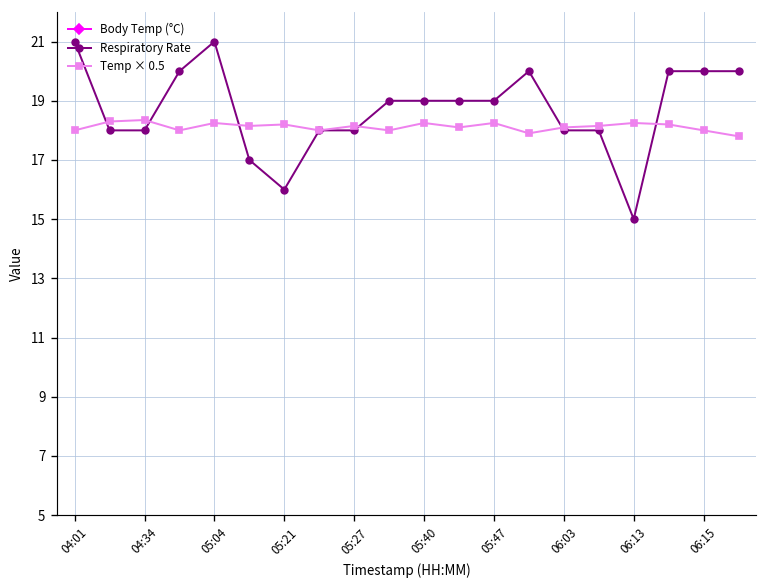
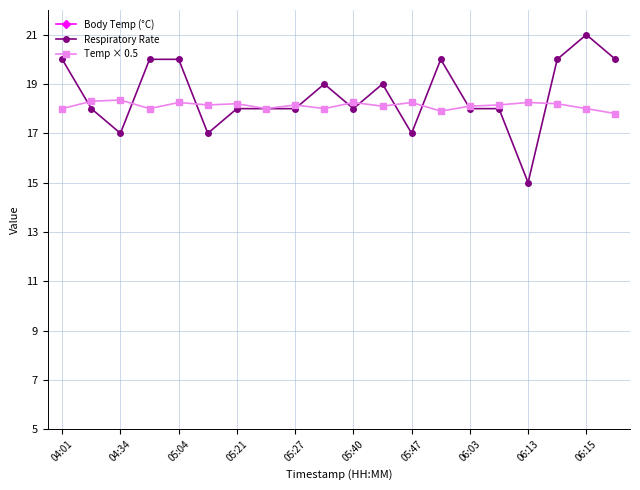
  {
    "Respiratory Rate": {
-     "04:01": 21,
-     "04:34": 18,
-     "05:04": 21,
-     "05:21": 16,
+     "04:01": 20,
+     "04:34": 17,
+     "05:04": 20,
+     "05:21": 18,
      "05:27": 18,
-     "05:40": 19,
-     "05:47": 19,
+     "05:40": 18,
+     "05:47": 17,
      "06:13": 15,
-     "06:15": 20
+     "06:15": 21
    },
    "Temp × 0.5": {
      "04:01": 18,
      "04:34": 18.4,
      "05:04": 18.3,
      "05:21": 18.2,
      "05:27": 18.2,
      "05:40": 18.3,
      "05:47": 18.3,
      "06:13": 18.3,
      "06:15": 18
    }
  }
